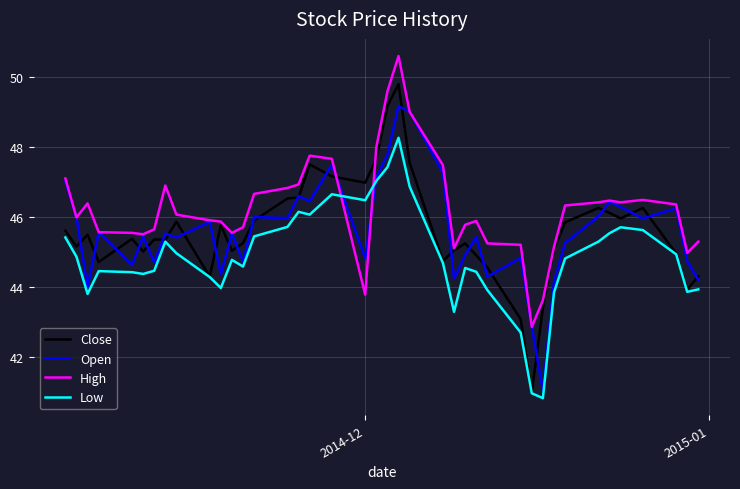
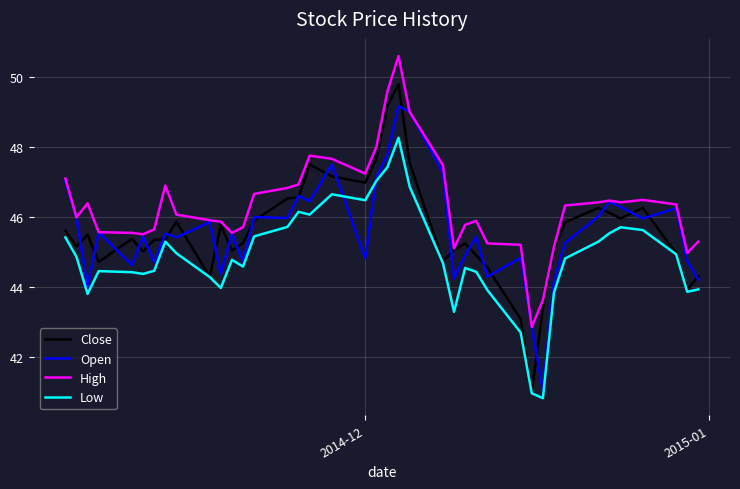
  {
    "Close": {
      "2014-12": 47.0
    },
    "Open": {
      "2014-12": 44.8
    },
    "High": {
-     "2014-12": 43.8
+     "2014-12": 47.2
    },
    "Low": {
      "2014-12": 46.5
    }
  }
